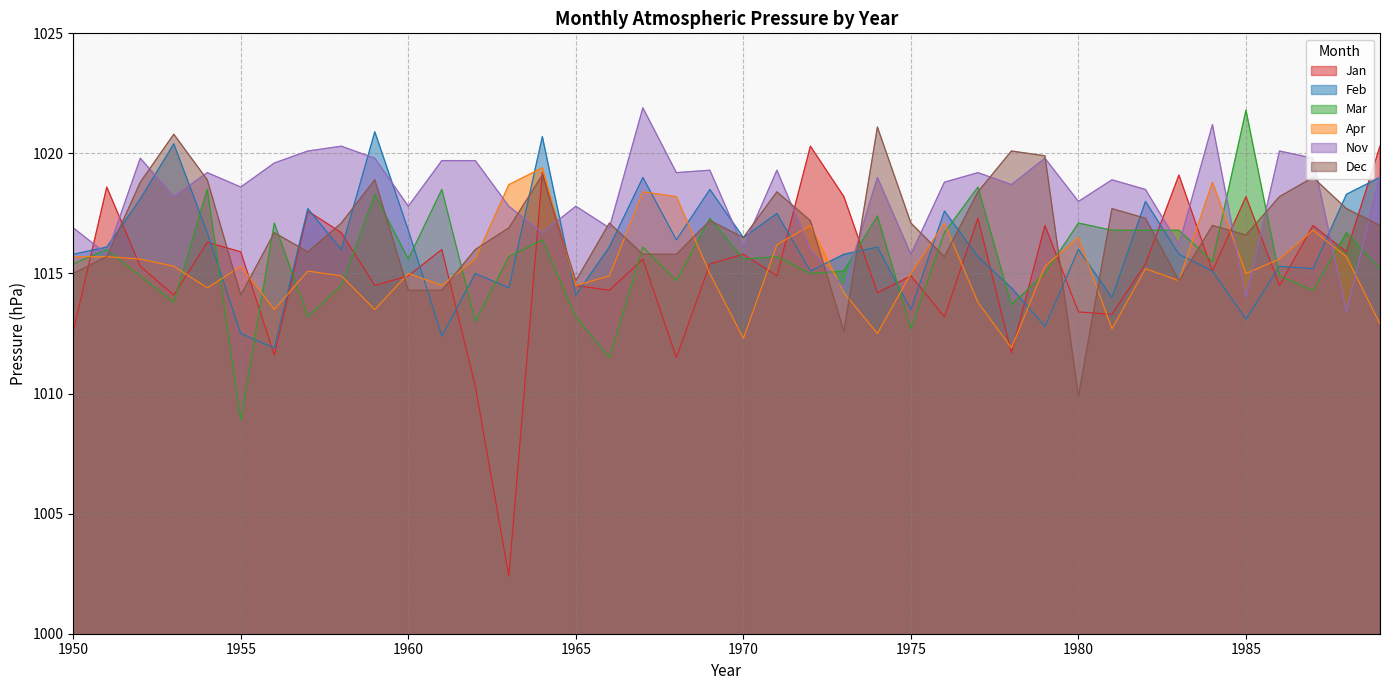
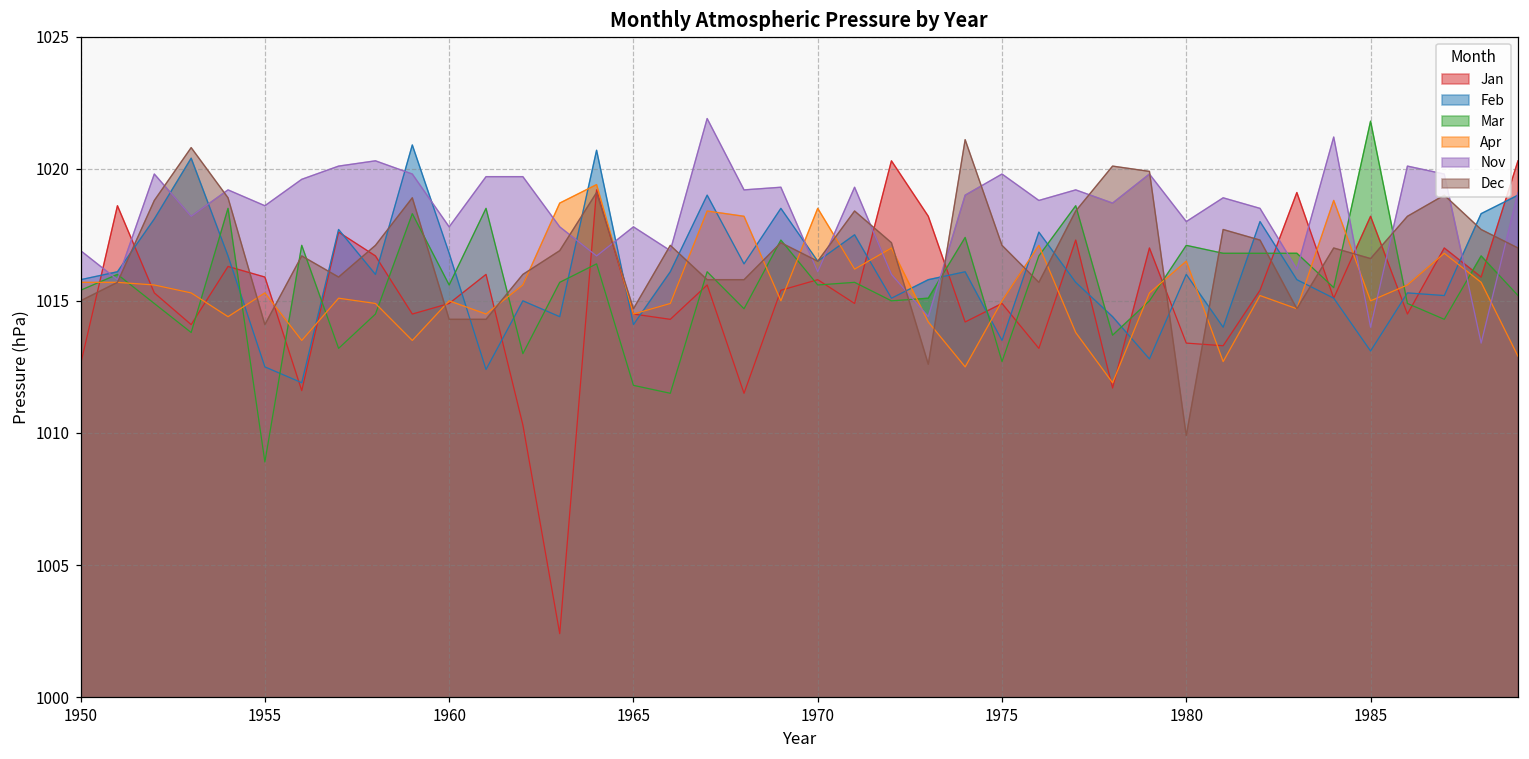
  {
    "Jan": {
      "1950": 1012.6,
      "1955": 1015.9,
      "1970": 1015.8,
      "1980": 1013.4,
      "1985": 1018.2
    },
    "Feb": {
      "1955": 1012.5,
      "1960": 1016.8,
      "1965": 1014.1,
      "1975": 1013.5,
      "1980": 1016.0,
      "1985": 1013.1
    },
    "Mar": {
      "1950": 1015.4,
      "1955": 1008.9,
      "1960": 1015.6,
-     "1965": 1013.2,
+     "1965": 1011.8,
      "1970": 1015.6,
      "1975": 1012.7,
      "1980": 1017.1,
      "1985": 1021.8
    },
    "Apr": {
      "1955": 1015.3,
-     "1970": 1012.3,
+     "1970": 1018.5,
      "1980": 1016.5,
      "1985": 1015.0
    },
    "Nov": {
      "1950": 1016.9,
      "1955": 1018.6,
      "1960": 1017.8,
      "1965": 1017.8,
      "1970": 1016.1,
-     "1975": 1015.8,
+     "1975": 1019.8,
      "1980": 1018.0,
      "1985": 1014.0
    },
    "Dec": {
      "1950": 1015.0,
      "1955": 1014.1,
      "1960": 1014.3,
      "1965": 1014.7,
      "1975": 1017.1,
      "1980": 1009.9,
      "1985": 1016.6
    }
  }
